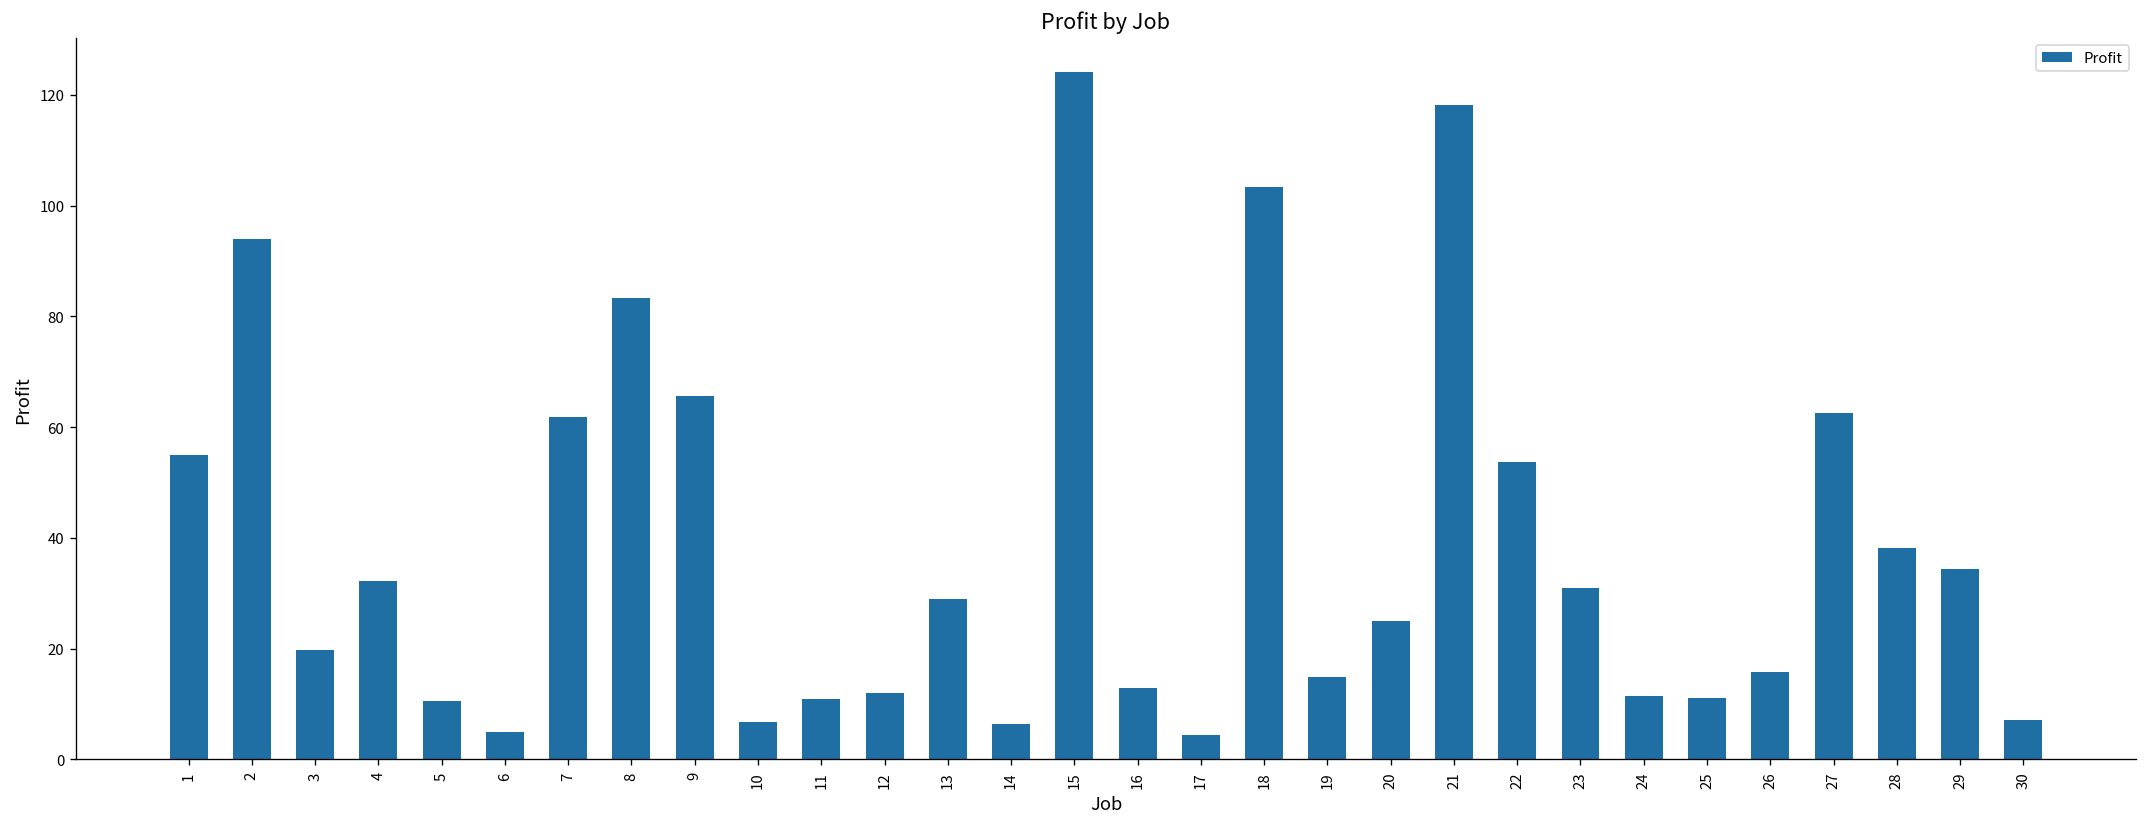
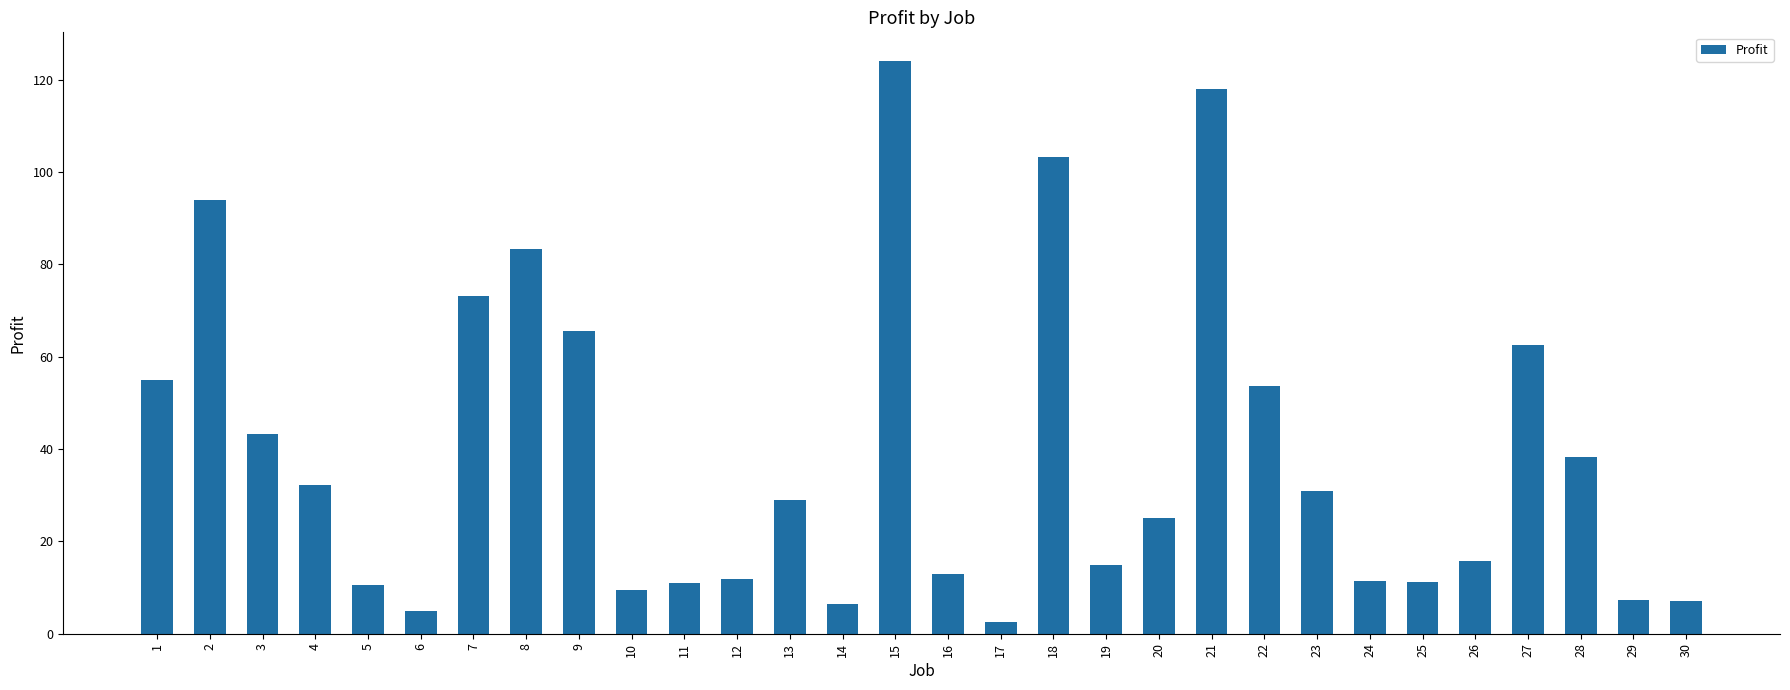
  {
    "1": 55,
    "2": 94,
-   "3": 20,
+   "3": 43,
    "4": 32,
    "5": 11,
    "6": 5,
-   "7": 62,
+   "7": 73,
    "8": 83,
    "9": 66,
-   "10": 7,
+   "10": 9,
    "11": 11,
    "12": 12,
    "13": 29,
    "14": 6,
    "15": 124,
    "16": 13,
-   "17": 5,
+   "17": 3,
    "18": 103,
    "19": 15,
    "20": 25,
    "21": 118,
    "22": 54,
    "23": 31,
    "24": 11,
    "25": 11,
    "26": 16,
    "27": 63,
    "28": 38,
-   "29": 34,
+   "29": 7,
    "30": 7
  }
